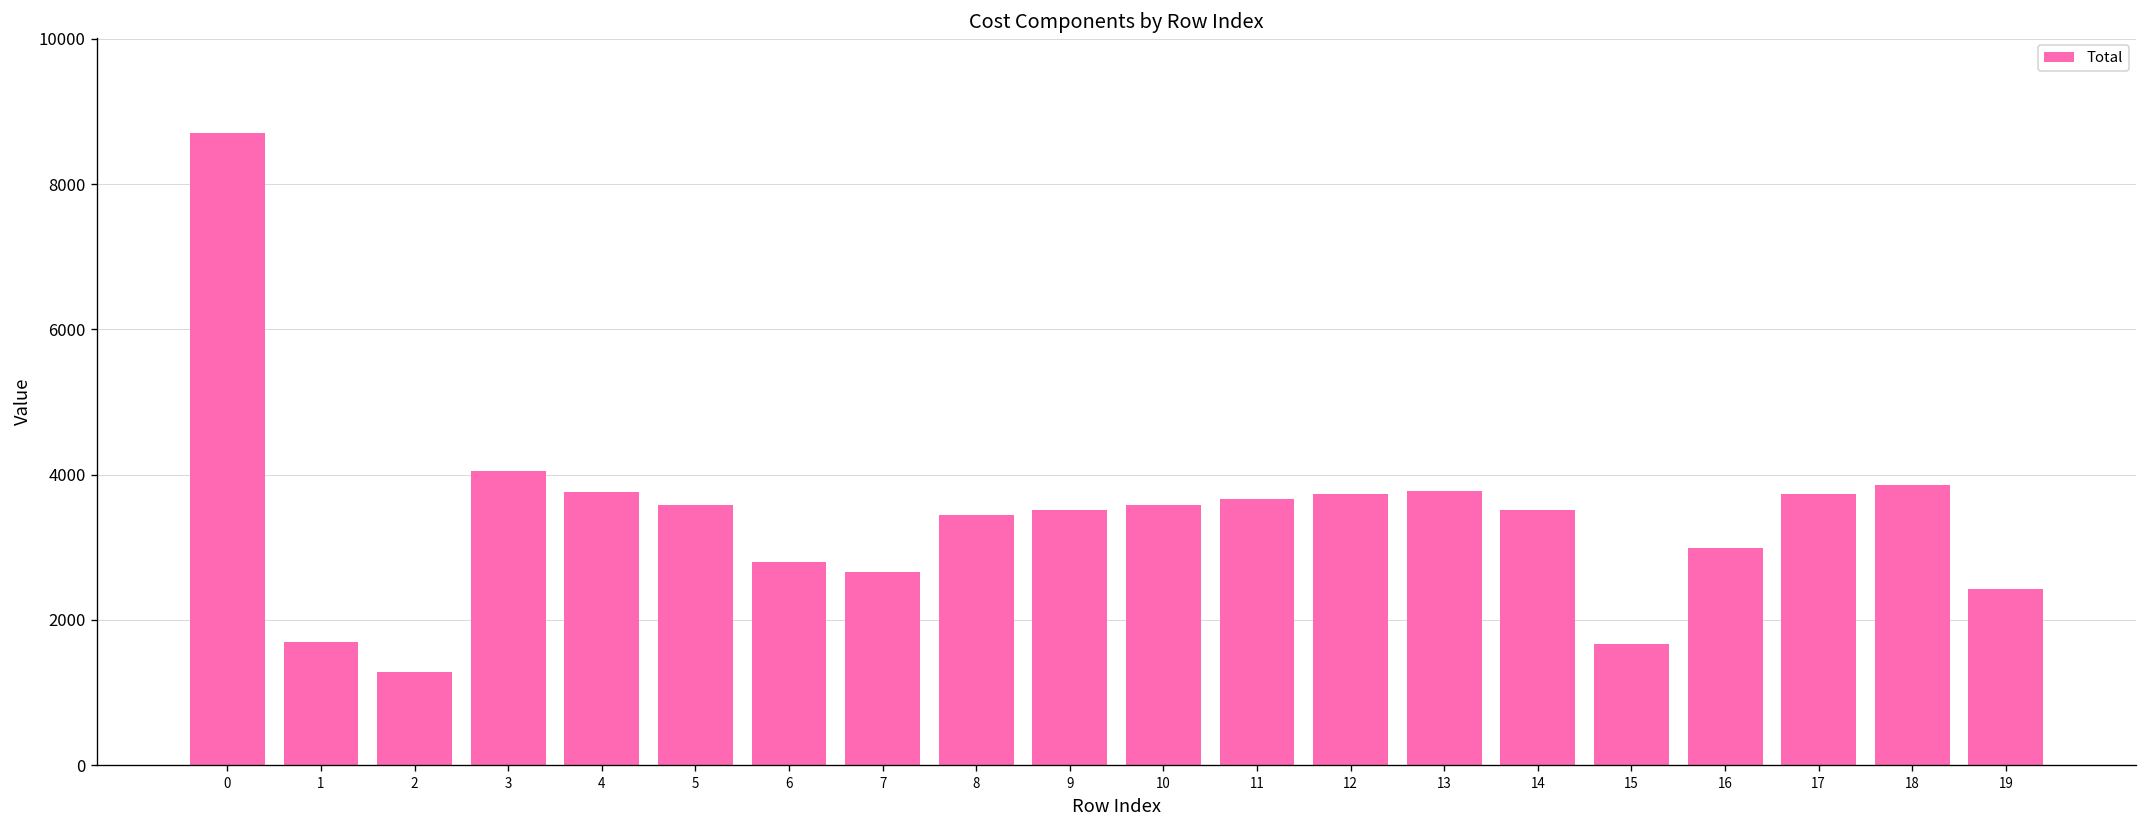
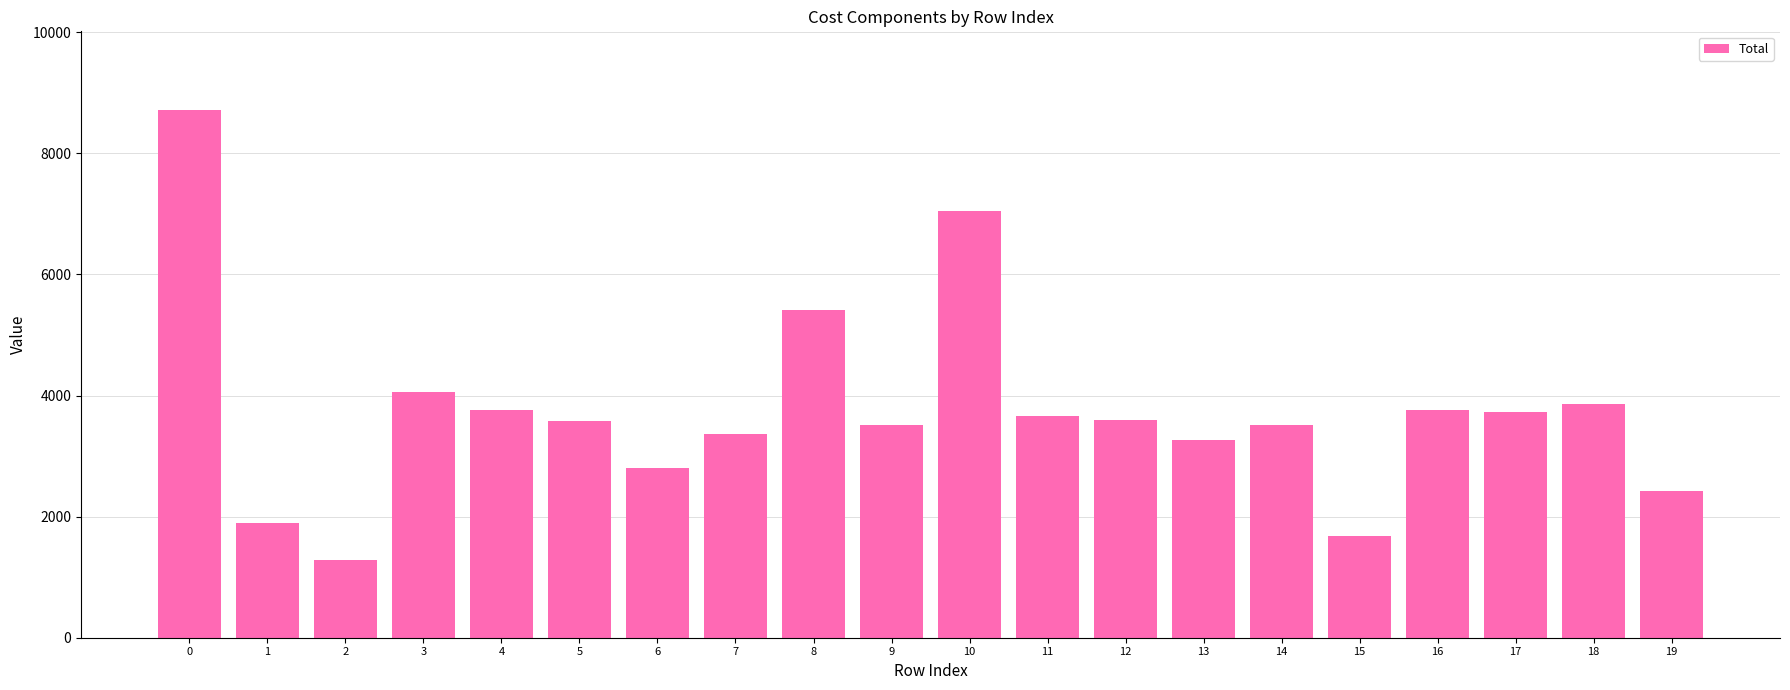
  {
    "0": 8700,
-   "1": 1700,
+   "1": 1900,
    "2": 1300,
    "3": 4100,
    "4": 3800,
    "5": 3600,
    "6": 2800,
-   "7": 2700,
-   "8": 3400,
+   "7": 3400,
+   "8": 5400,
    "9": 3500,
-   "10": 3600,
+   "10": 7100,
    "11": 3700,
-   "12": 3700,
-   "13": 3800,
+   "12": 3600,
+   "13": 3300,
    "14": 3500,
    "15": 1700,
-   "16": 3000,
+   "16": 3800,
    "17": 3700,
    "18": 3900,
    "19": 2400
  }
